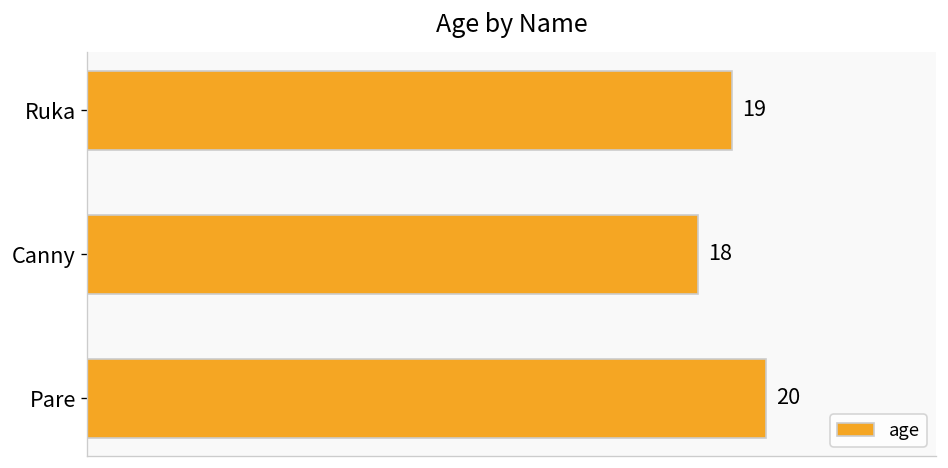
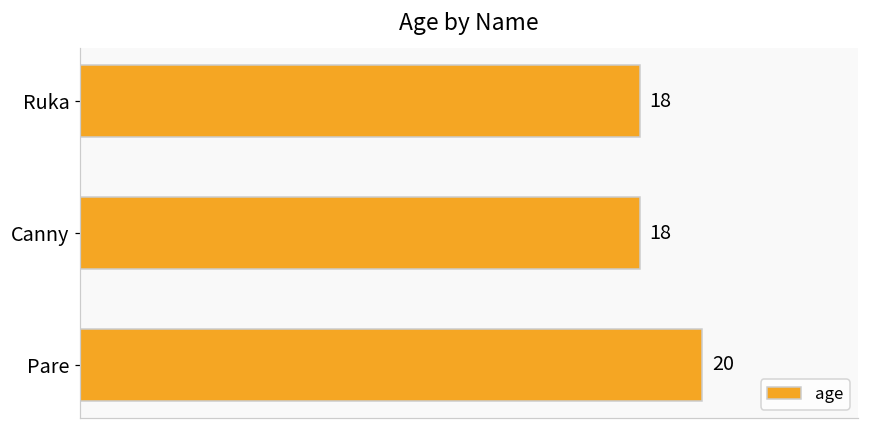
  {
-   "Ruka": 19,
+   "Ruka": 18,
    "Canny": 18,
    "Pare": 20
  }
